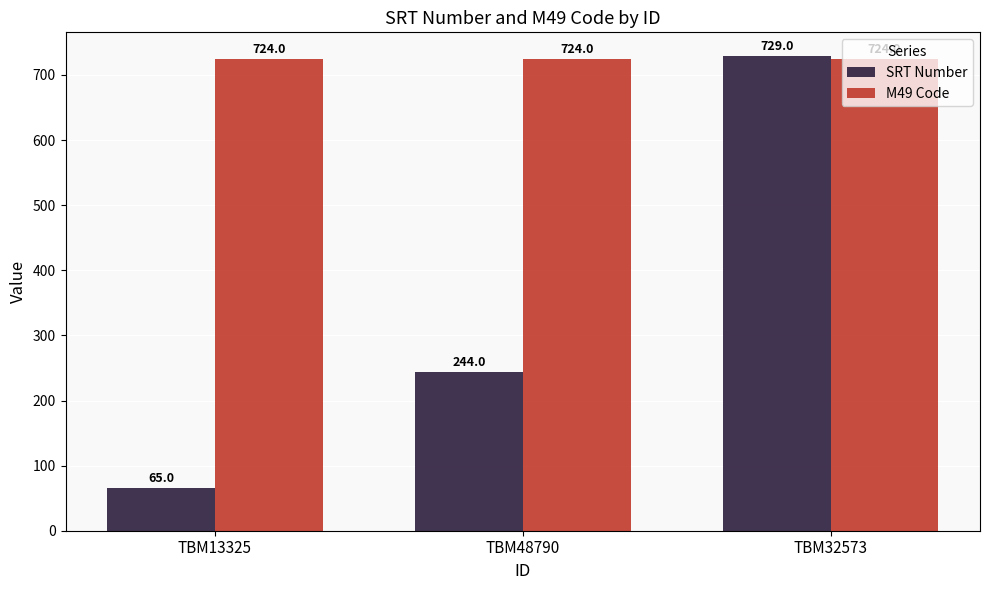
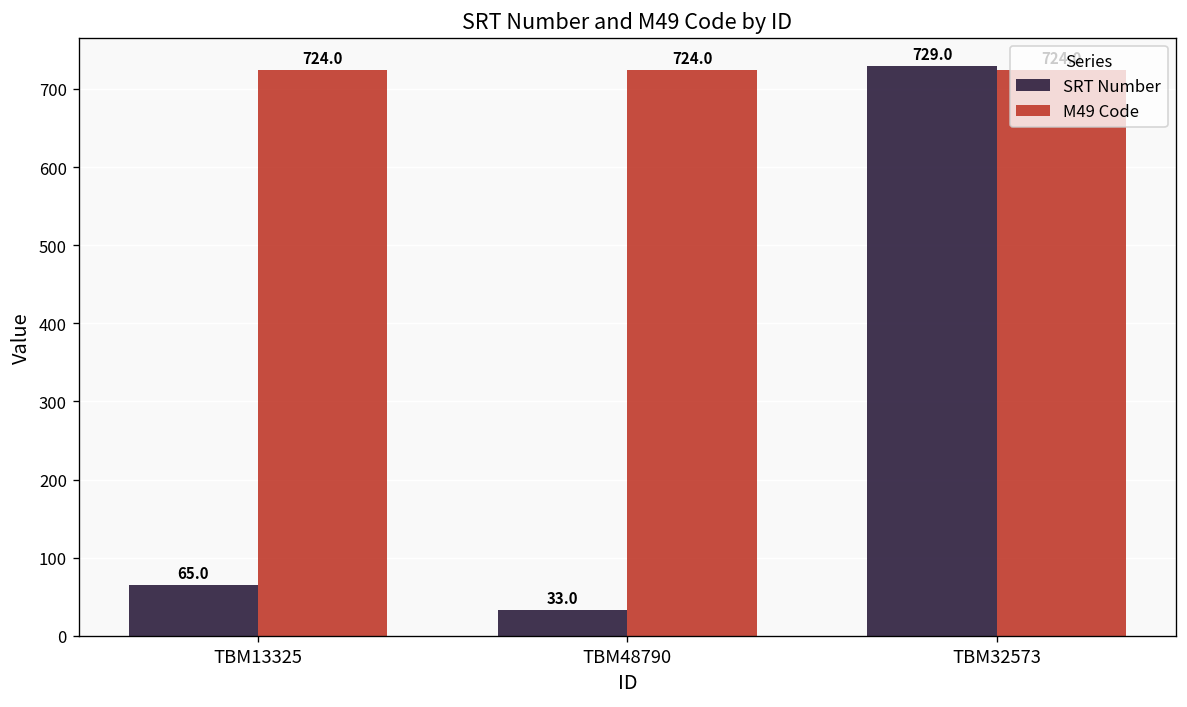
  {
    "SRT Number": {
      "TBM13325": 65.0,
-     "TBM48790": 244.0,
+     "TBM48790": 33.0,
      "TBM32573": 729.0
    },
    "M49 Code": {
      "TBM13325": 724.0,
      "TBM48790": 724.0
    }
  }
